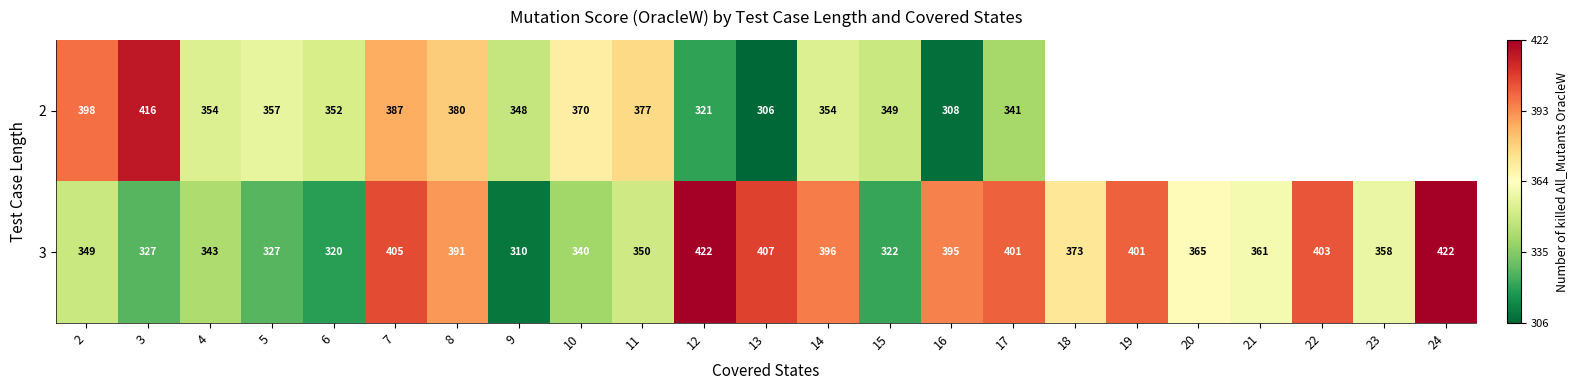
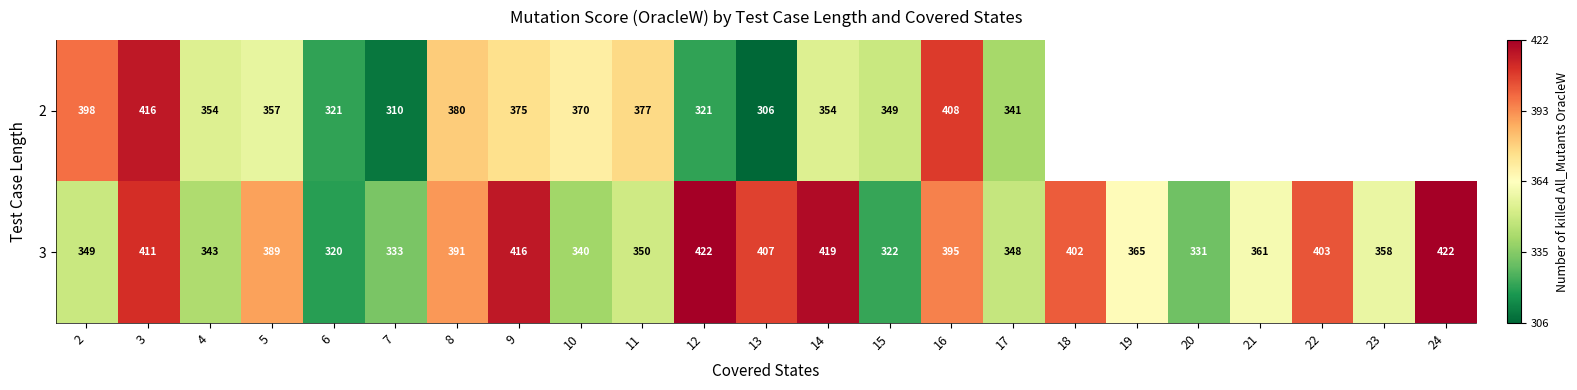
  {
    "2": {
      "2": 398,
      "3": 416,
      "4": 354,
      "5": 357,
-     "6": 352,
-     "7": 387,
+     "6": 321,
+     "7": 310,
      "8": 380,
-     "9": 348,
+     "9": 375,
      "10": 370,
      "11": 377,
      "12": 321,
      "13": 306,
      "14": 354,
      "15": 349,
-     "16": 308,
+     "16": 408,
      "17": 341
    },
    "3": {
      "2": 349,
-     "3": 327,
+     "3": 411,
      "4": 343,
-     "5": 327,
+     "5": 389,
      "6": 320,
-     "7": 405,
+     "7": 333,
      "8": 391,
-     "9": 310,
+     "9": 416,
      "10": 340,
      "11": 350,
      "12": 422,
      "13": 407,
-     "14": 396,
+     "14": 419,
      "15": 322,
      "16": 395,
-     "17": 401,
-     "18": 373,
-     "19": 401,
-     "20": 365,
+     "17": 348,
+     "18": 402,
+     "19": 365,
+     "20": 331,
      "21": 361,
      "22": 403,
      "23": 358,
      "24": 422
    }
  }
